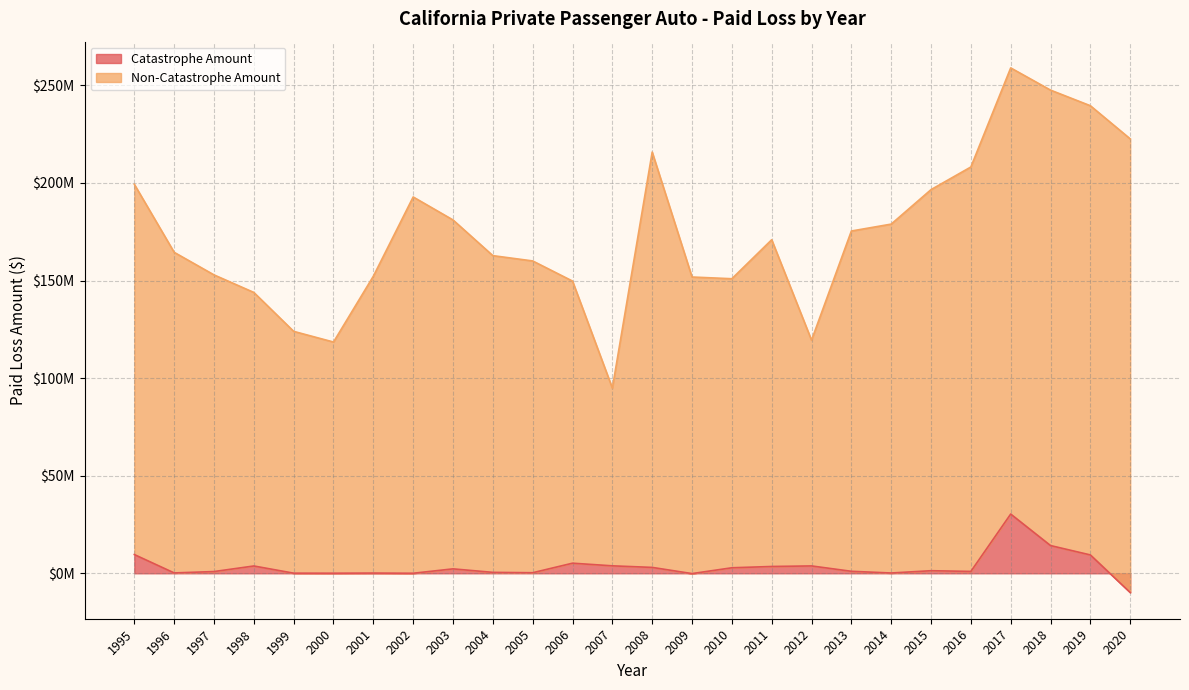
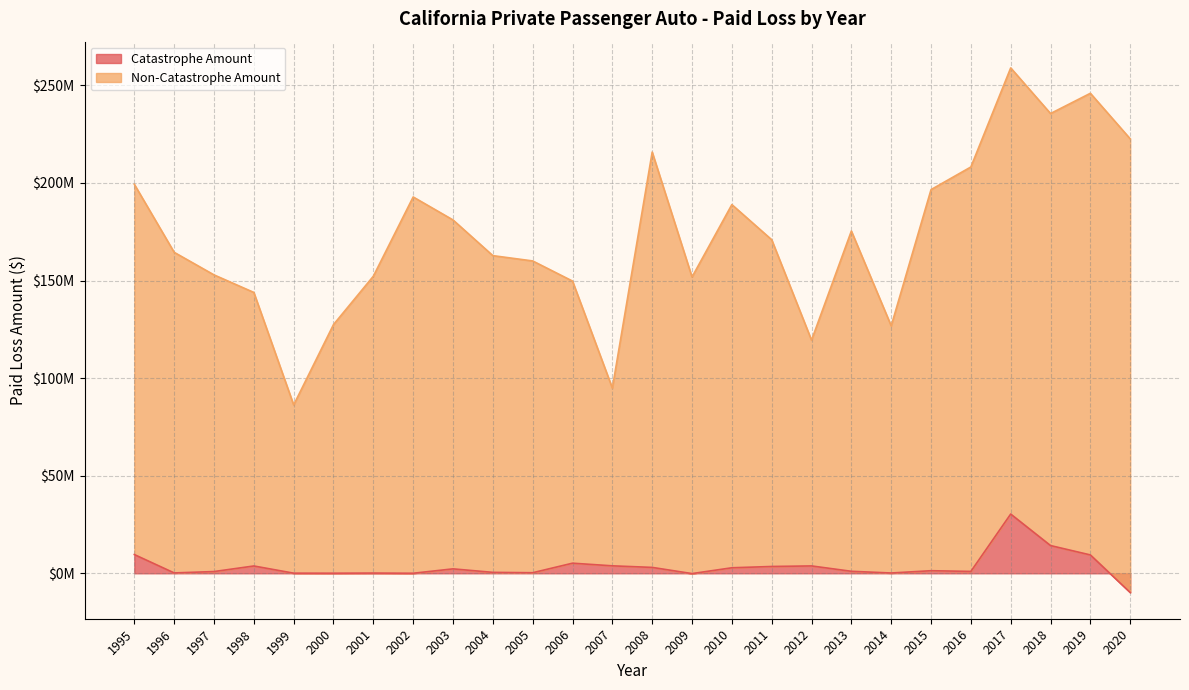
  {
    "Non-Catastrophe Amount": {
      "1995": "$190000000",
      "1996": "$164000000",
      "1997": "$152000000",
      "1998": "$140000000",
-     "1999": "$124000000",
-     "2000": "$118000000",
+     "1999": "$86000000",
+     "2000": "$127000000",
      "2001": "$152000000",
      "2002": "$193000000",
      "2003": "$179000000",
      "2004": "$162000000",
      "2005": "$160000000",
      "2006": "$145000000",
      "2007": "$91000000",
      "2008": "$213000000",
      "2009": "$152000000",
-     "2010": "$148000000",
+     "2010": "$186000000",
      "2011": "$167000000",
      "2012": "$116000000",
      "2013": "$174000000",
-     "2014": "$179000000",
+     "2014": "$127000000",
      "2015": "$195000000",
      "2016": "$207000000",
      "2017": "$229000000",
-     "2018": "$233000000",
-     "2019": "$230000000",
+     "2018": "$221000000",
+     "2019": "$237000000",
      "2020": "$223000000"
    }
  }
